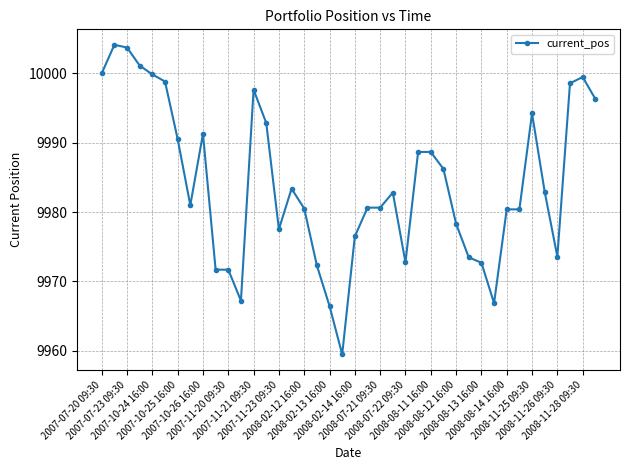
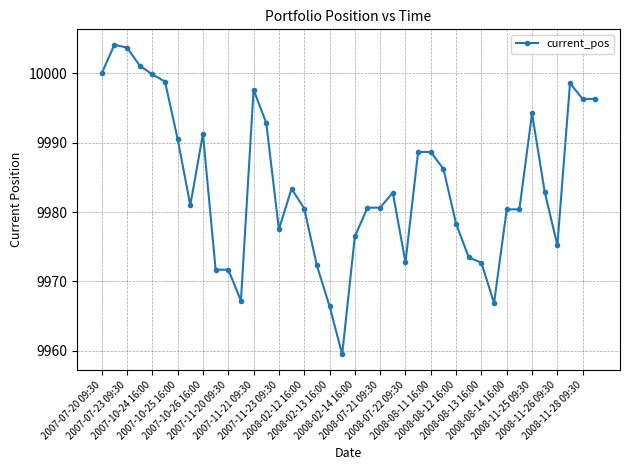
  {
    "2007-07-20 09:30": 10000,
    "2007-07-23 09:30": 10004,
    "2007-10-24 16:00": 10000,
    "2007-10-25 16:00": 9991,
    "2007-10-26 16:00": 9991,
    "2007-11-20 09:30": 9972,
    "2007-11-21 09:30": 9998,
    "2007-11-23 09:30": 9978,
    "2008-02-12 16:00": 9980,
    "2008-02-13 16:00": 9966,
    "2008-02-14 16:00": 9976,
    "2008-07-21 09:30": 9981,
    "2008-07-22 09:30": 9973,
    "2008-08-11 16:00": 9989,
    "2008-08-12 16:00": 9978,
    "2008-08-13 16:00": 9973,
    "2008-08-14 16:00": 9980,
    "2008-11-25 09:30": 9994,
-   "2008-11-26 09:30": 9974,
-   "2008-11-28 09:30": 9999
+   "2008-11-26 09:30": 9975,
+   "2008-11-28 09:30": 9996
  }
